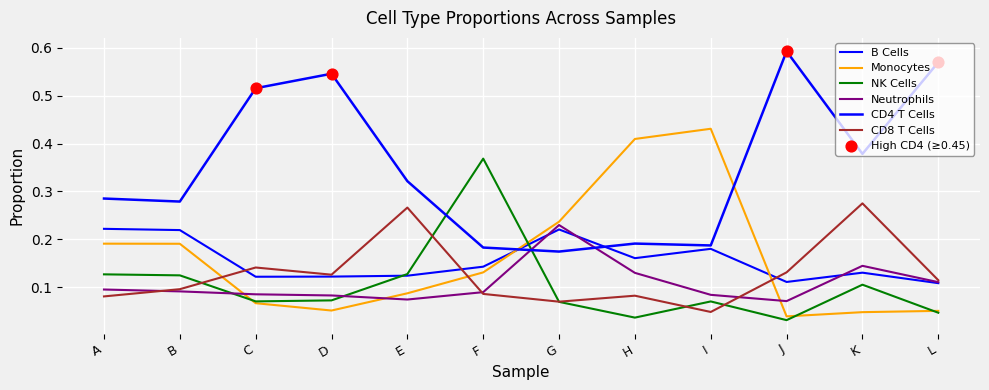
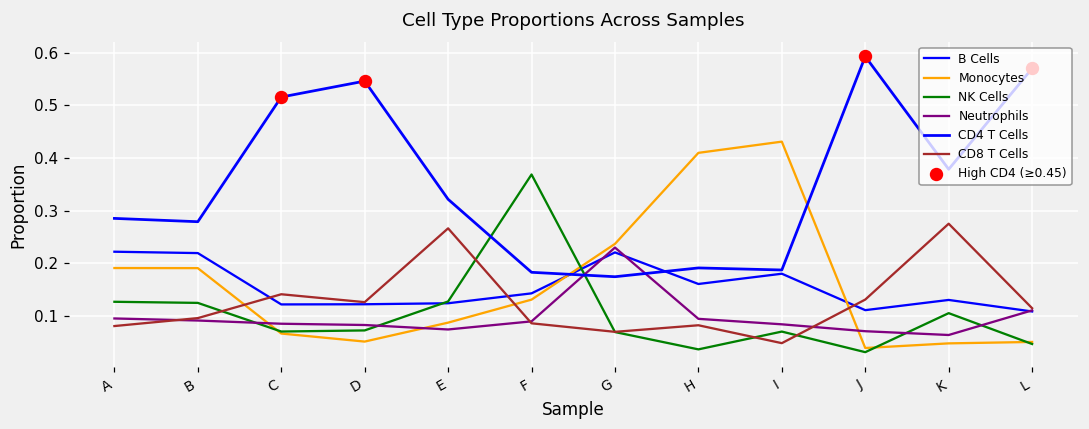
  {
    "Monocytes": {
      "A": 0.19,
      "B": 0.19,
      "D": 0.05,
      "E": 0.09,
      "F": 0.13,
      "G": 0.24,
      "H": 0.41,
      "I": 0.43,
      "J": 0.04,
      "K": 0.05
    },
    "NK Cells": {
      "A": 0.13,
      "B": 0.12,
      "D": 0.07,
      "F": 0.37,
      "H": 0.04,
      "I": 0.07,
      "J": 0.03,
      "K": 0.11
    },
    "Neutrophils": {
      "A": 0.10,
      "C": 0.09,
      "D": 0.08,
      "E": 0.07,
      "G": 0.23,
-     "H": 0.13,
+     "H": 0.09,
      "I": 0.08,
      "J": 0.07,
-     "K": 0.14
+     "K": 0.06
    },
    "CD8 T Cells": {
      "A": 0.08,
      "C": 0.14,
      "E": 0.27,
      "H": 0.08,
      "I": 0.05,
      "J": 0.13,
      "K": 0.28
    }
  }
